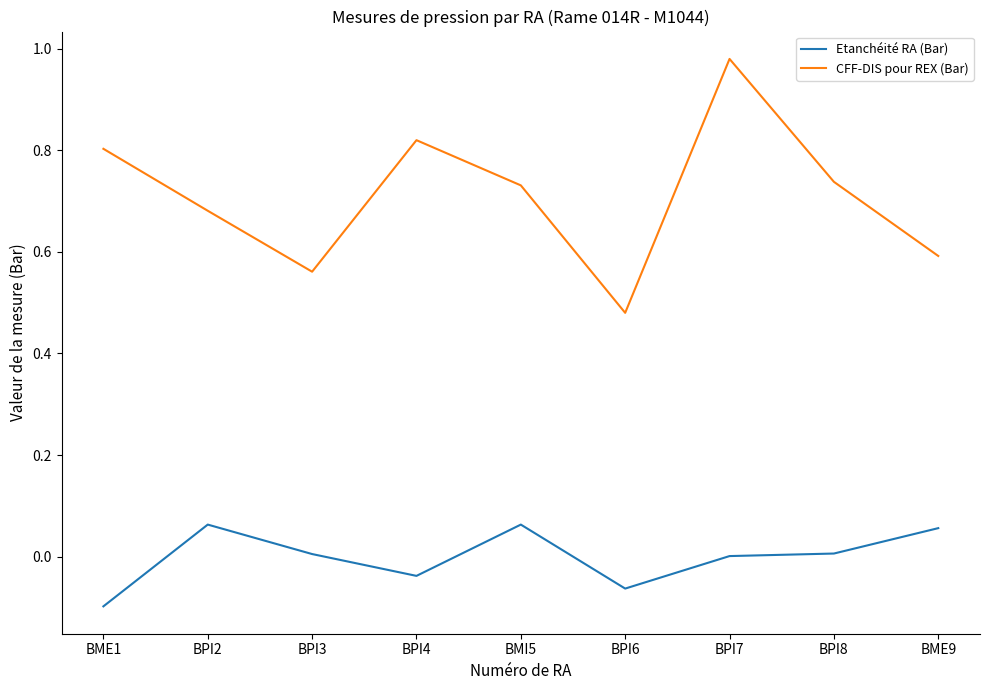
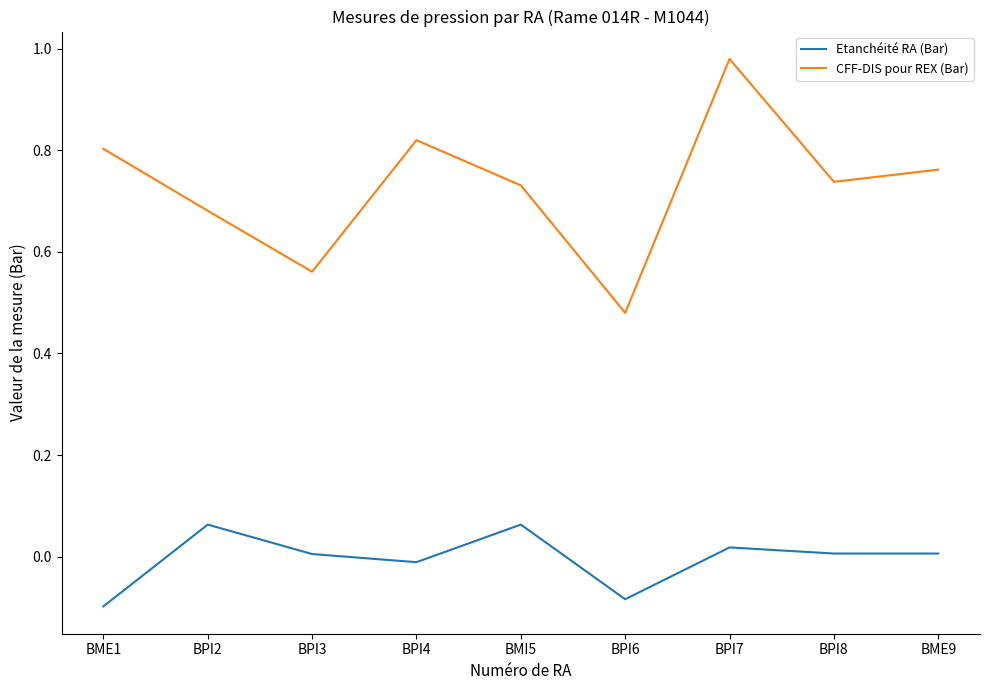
  {
    "Etanchéité RA (Bar)": {
      "BME1": -0.10,
      "BPI2": 0.06,
      "BPI3": 0.01,
-     "BPI4": -0.04,
+     "BPI4": -0.01,
      "BMI5": 0.06,
-     "BPI6": -0.06,
-     "BPI7": 0.00,
+     "BPI6": -0.08,
+     "BPI7": 0.02,
      "BPI8": 0.01,
-     "BME9": 0.06
+     "BME9": 0.01
    },
    "CFF-DIS pour REX (Bar)": {
      "BME1": 0.80,
      "BPI2": 0.68,
      "BPI3": 0.56,
      "BPI4": 0.82,
      "BMI5": 0.73,
      "BPI6": 0.48,
      "BPI7": 0.98,
      "BPI8": 0.74,
-     "BME9": 0.59
+     "BME9": 0.76
    }
  }
